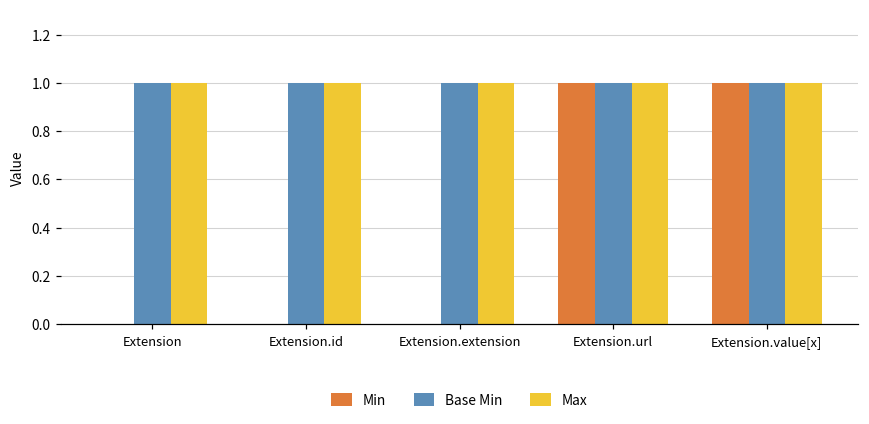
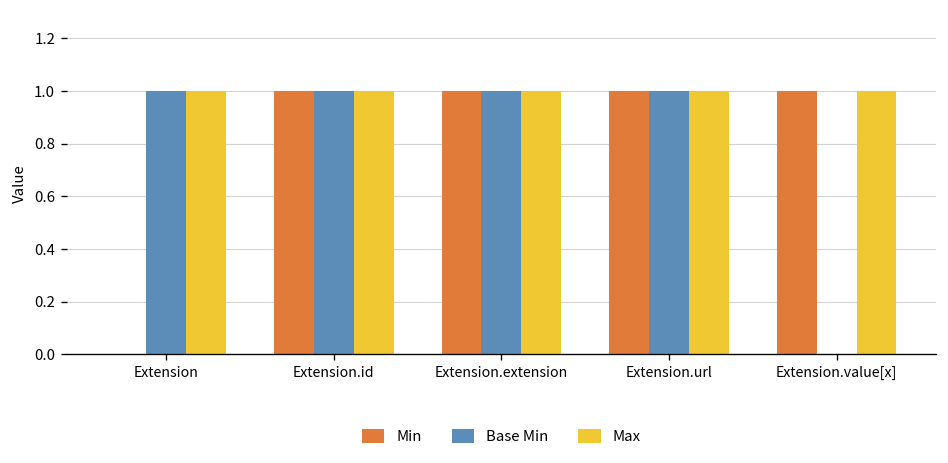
  {
    "Min": {
      "Extension": 0,
-     "Extension.id": 0,
-     "Extension.extension": 0,
+     "Extension.id": 1,
+     "Extension.extension": 1,
      "Extension.url": 1,
      "Extension.value[x]": 1
    },
    "Base Min": {
      "Extension": 1,
      "Extension.id": 1,
      "Extension.extension": 1,
      "Extension.url": 1,
-     "Extension.value[x]": 1
+     "Extension.value[x]": 0
    },
    "Max": {
      "Extension": 1,
      "Extension.id": 1,
      "Extension.extension": 1,
      "Extension.url": 1,
      "Extension.value[x]": 1
    }
  }
